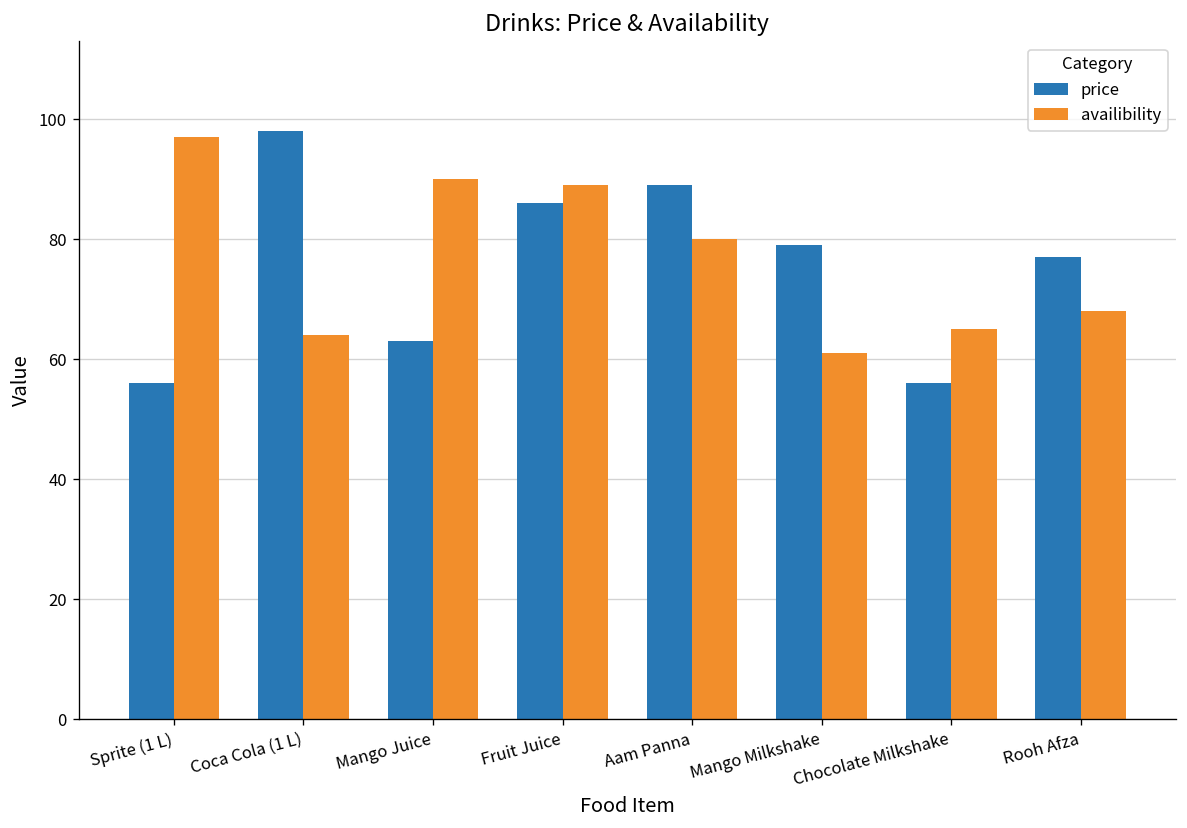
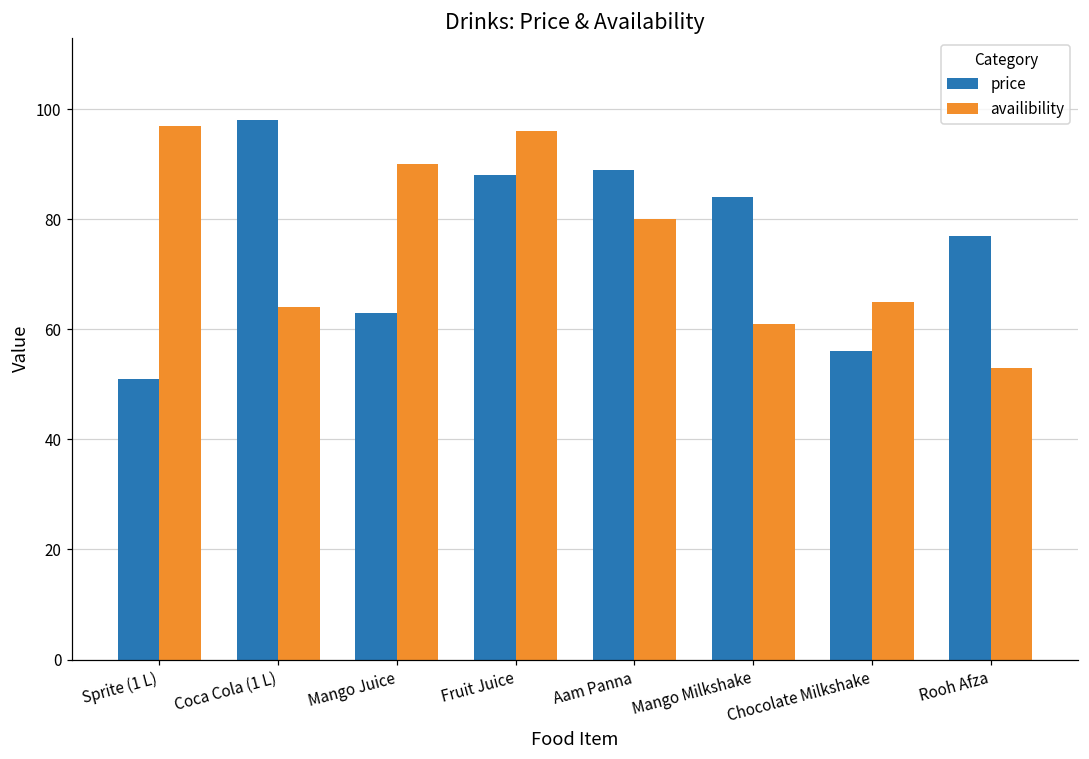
  {
    "price": {
-     "Sprite (1 L)": 56,
+     "Sprite (1 L)": 51,
      "Coca Cola (1 L)": 98,
      "Mango Juice": 63,
-     "Fruit Juice": 86,
+     "Fruit Juice": 88,
      "Aam Panna": 89,
-     "Mango Milkshake": 79,
+     "Mango Milkshake": 84,
      "Chocolate Milkshake": 56,
      "Rooh Afza": 77
    },
    "availibility": {
      "Sprite (1 L)": 97,
      "Coca Cola (1 L)": 64,
      "Mango Juice": 90,
-     "Fruit Juice": 89,
+     "Fruit Juice": 96,
      "Aam Panna": 80,
      "Mango Milkshake": 61,
      "Chocolate Milkshake": 65,
-     "Rooh Afza": 68
+     "Rooh Afza": 53
    }
  }
